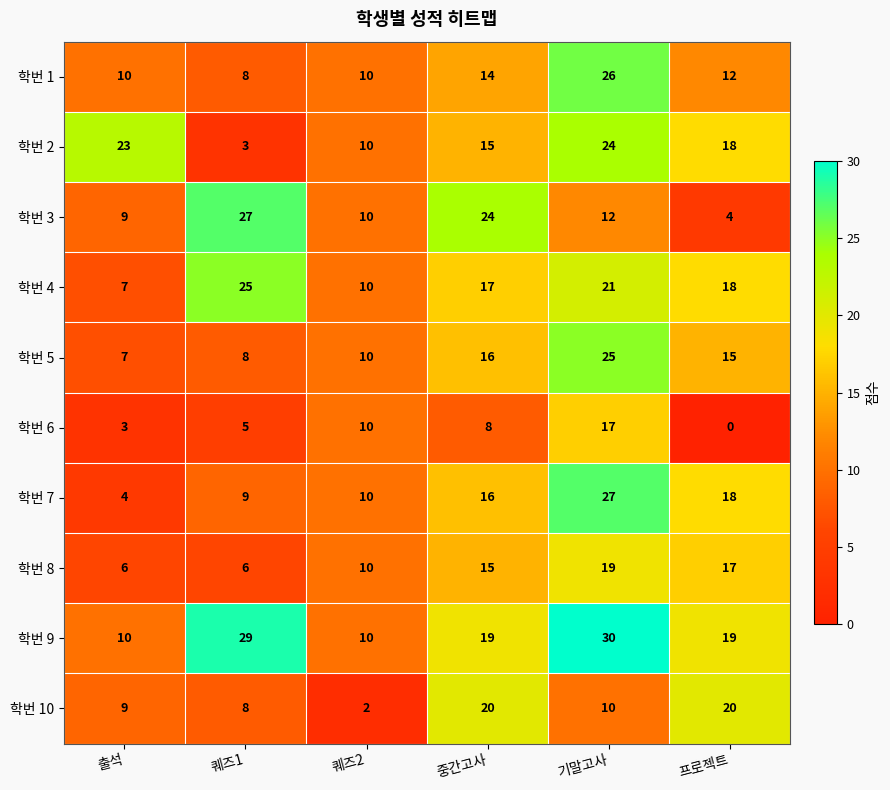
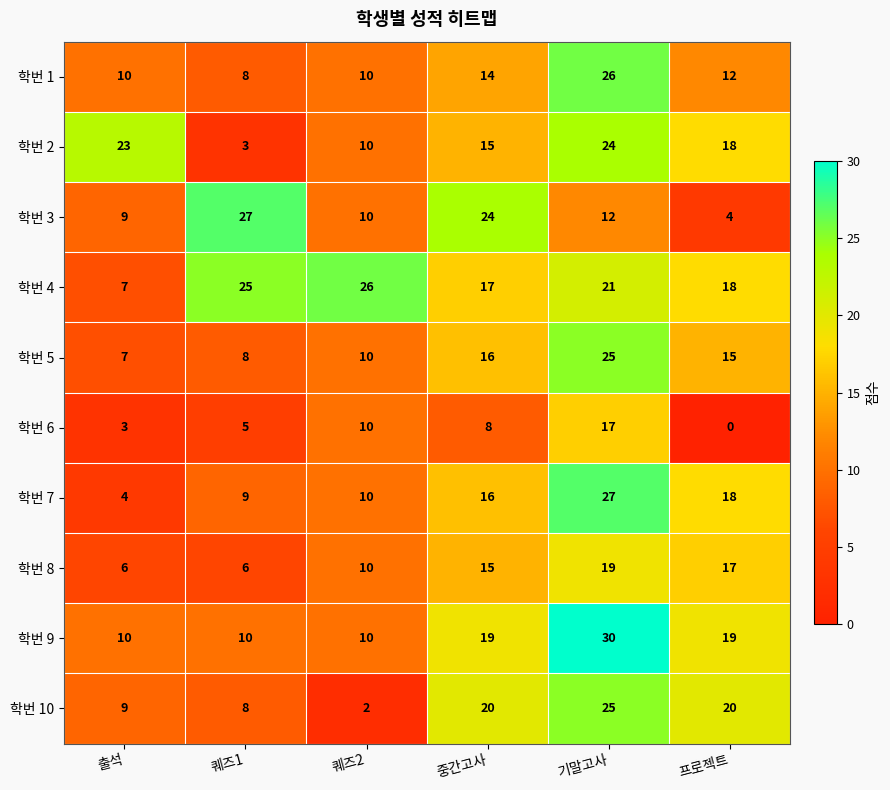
  {
    "학번 1": {
      "출석": 10,
      "퀘즈1": 8,
      "퀘즈2": 10,
      "중간고사": 14,
      "기말고사": 26,
      "프로젝트": 12
    },
    "학번 2": {
      "출석": 23,
      "퀘즈1": 3,
      "퀘즈2": 10,
      "중간고사": 15,
      "기말고사": 24,
      "프로젝트": 18
    },
    "학번 3": {
      "출석": 9,
      "퀘즈1": 27,
      "퀘즈2": 10,
      "중간고사": 24,
      "기말고사": 12,
      "프로젝트": 4
    },
    "학번 4": {
      "출석": 7,
      "퀘즈1": 25,
-     "퀘즈2": 10,
+     "퀘즈2": 26,
      "중간고사": 17,
      "기말고사": 21,
      "프로젝트": 18
    },
    "학번 5": {
      "출석": 7,
      "퀘즈1": 8,
      "퀘즈2": 10,
      "중간고사": 16,
      "기말고사": 25,
      "프로젝트": 15
    },
    "학번 6": {
      "출석": 3,
      "퀘즈1": 5,
      "퀘즈2": 10,
      "중간고사": 8,
      "기말고사": 17,
      "프로젝트": 0
    },
    "학번 7": {
      "출석": 4,
      "퀘즈1": 9,
      "퀘즈2": 10,
      "중간고사": 16,
      "기말고사": 27,
      "프로젝트": 18
    },
    "학번 8": {
      "출석": 6,
      "퀘즈1": 6,
      "퀘즈2": 10,
      "중간고사": 15,
      "기말고사": 19,
      "프로젝트": 17
    },
    "학번 9": {
      "출석": 10,
-     "퀘즈1": 29,
+     "퀘즈1": 10,
      "퀘즈2": 10,
      "중간고사": 19,
      "기말고사": 30,
      "프로젝트": 19
    },
    "학번 10": {
      "출석": 9,
      "퀘즈1": 8,
      "퀘즈2": 2,
      "중간고사": 20,
-     "기말고사": 10,
+     "기말고사": 25,
      "프로젝트": 20
    }
  }
